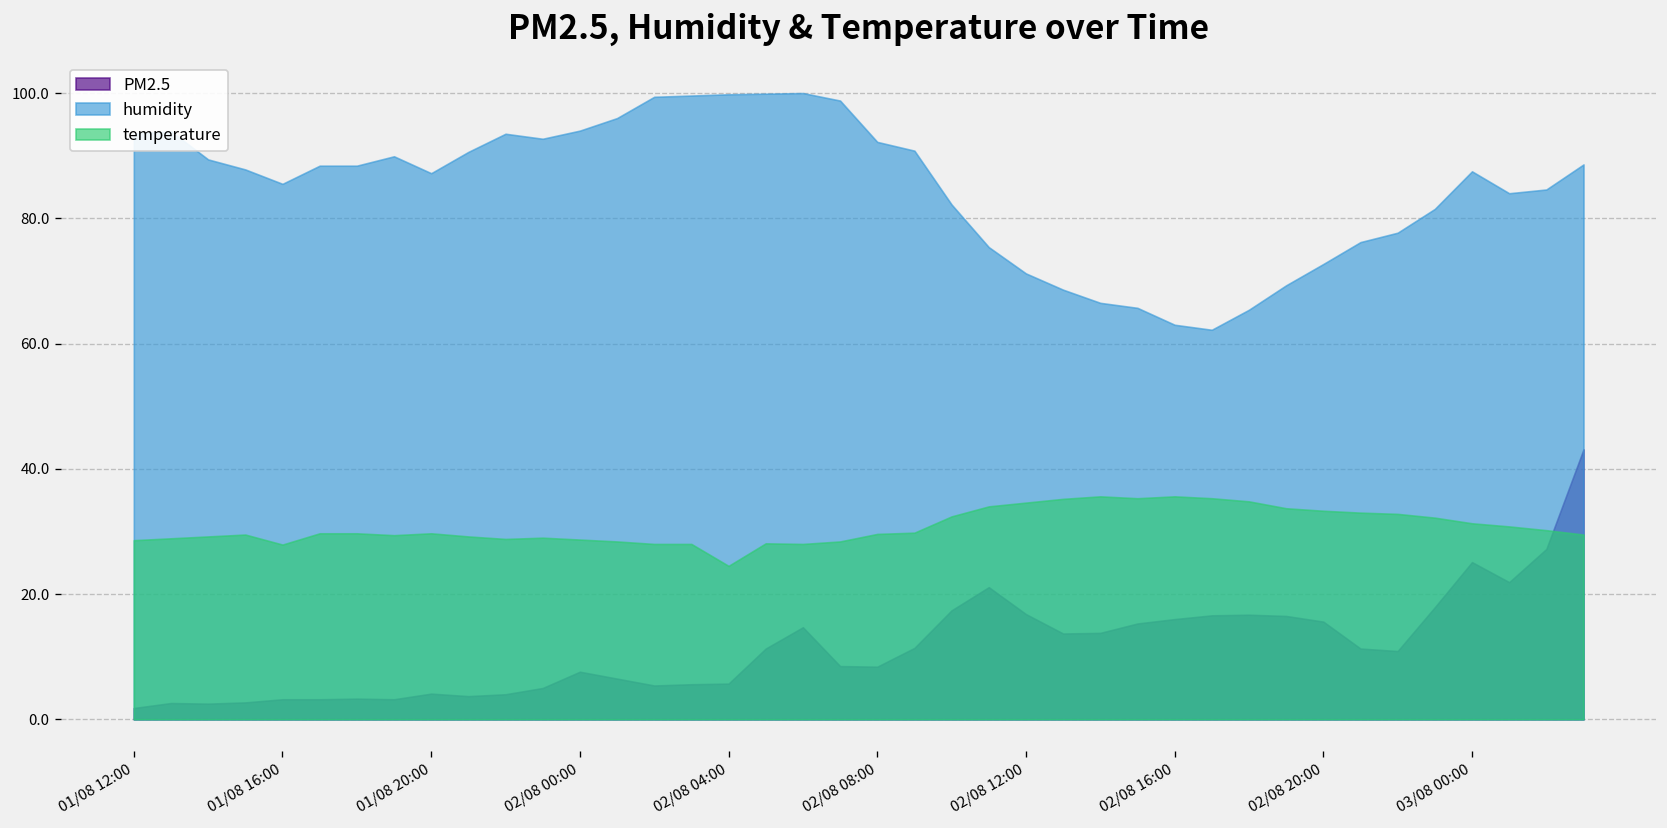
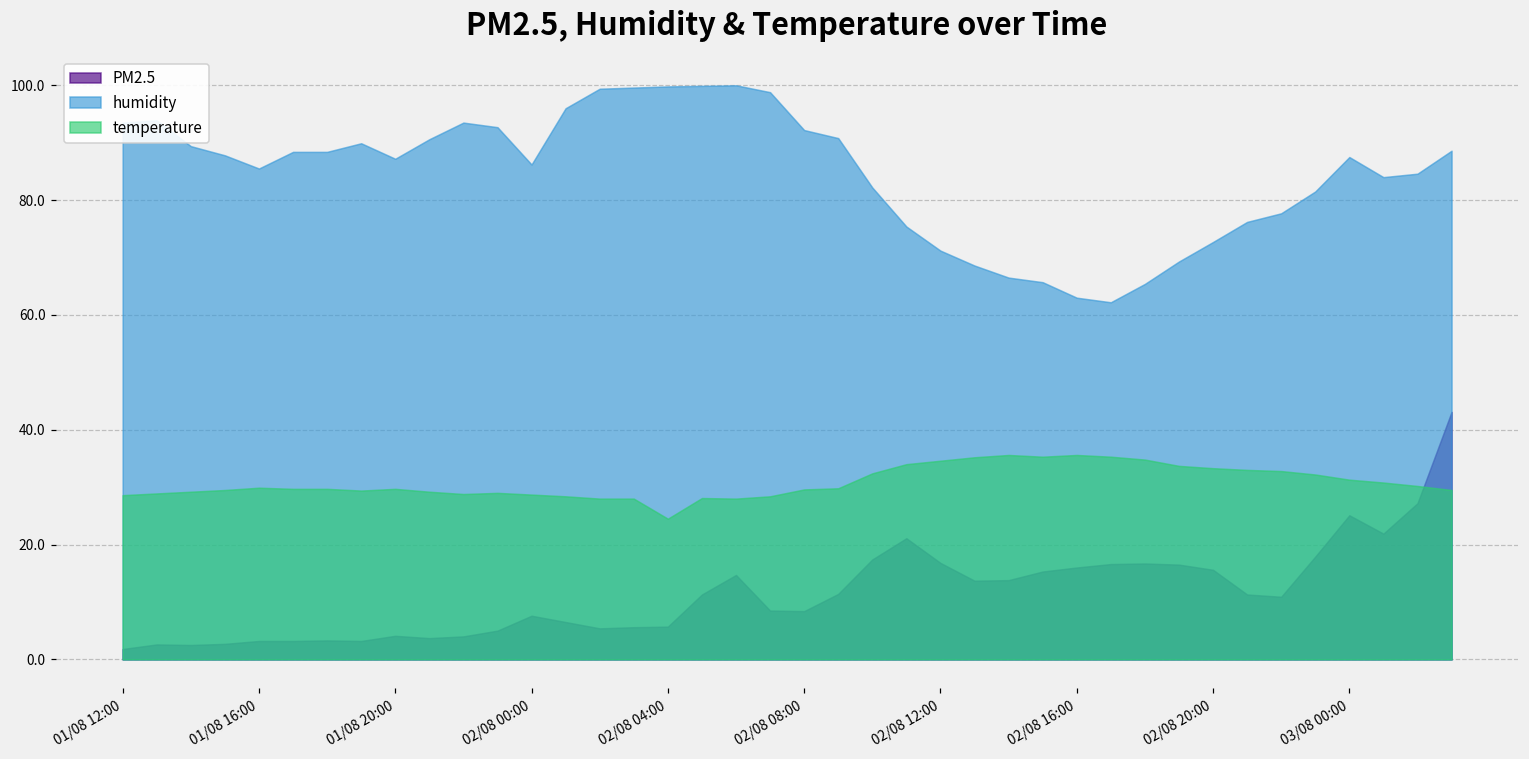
  {
    "PM2.5": {
      "01/08 12:00": 2,
      "01/08 16:00": 3,
      "01/08 20:00": 4,
      "02/08 00:00": 8,
      "02/08 04:00": 6,
      "02/08 08:00": 8,
      "02/08 12:00": 17,
      "02/08 16:00": 16,
      "02/08 20:00": 16,
      "03/08 00:00": 25
    },
    "humidity": {
      "01/08 16:00": 86,
      "01/08 20:00": 87,
-     "02/08 00:00": 94,
+     "02/08 00:00": 86,
      "02/08 04:00": 100,
      "02/08 08:00": 92,
      "02/08 12:00": 71,
      "02/08 16:00": 63,
      "02/08 20:00": 73,
      "03/08 00:00": 88
    },
    "temperature": {
      "01/08 12:00": 29,
-     "01/08 16:00": 28,
+     "01/08 16:00": 30,
      "01/08 20:00": 30,
      "02/08 00:00": 29,
      "02/08 04:00": 25,
      "02/08 08:00": 30,
      "02/08 12:00": 35,
      "02/08 16:00": 36,
      "02/08 20:00": 33,
      "03/08 00:00": 31
    }
  }
